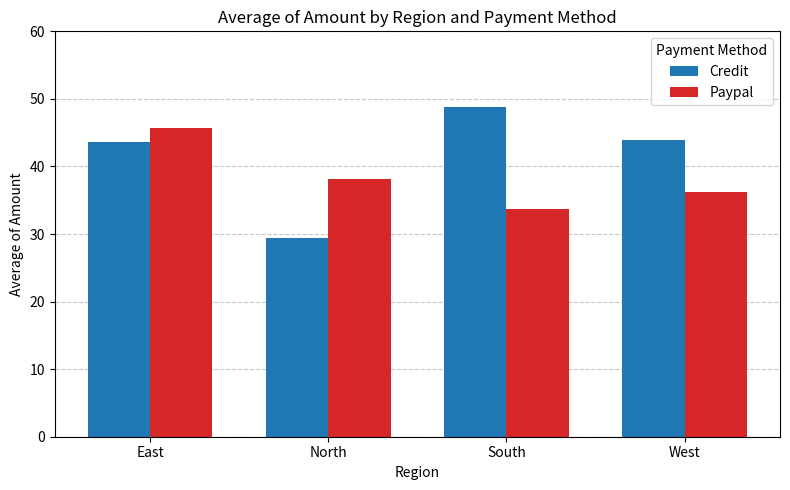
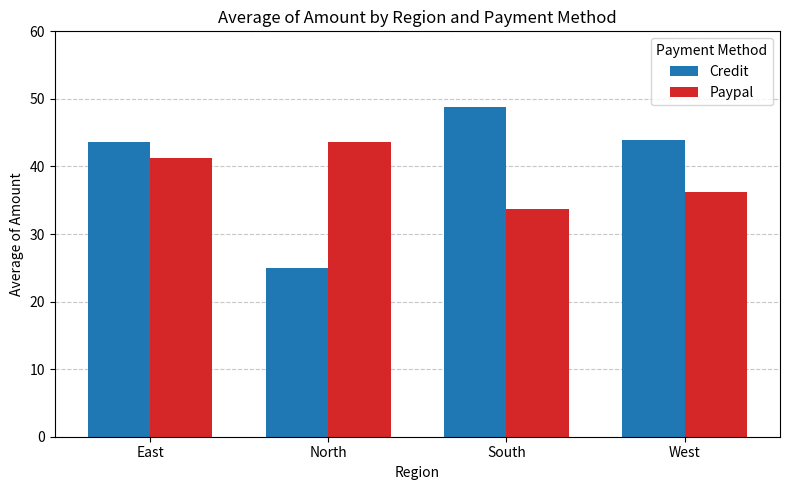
  {
    "Credit": {
      "East": 44,
-     "North": 29,
+     "North": 25,
      "South": 49,
      "West": 44
    },
    "Paypal": {
-     "East": 46,
-     "North": 38,
+     "East": 41,
+     "North": 44,
      "South": 34,
      "West": 36
    }
  }
